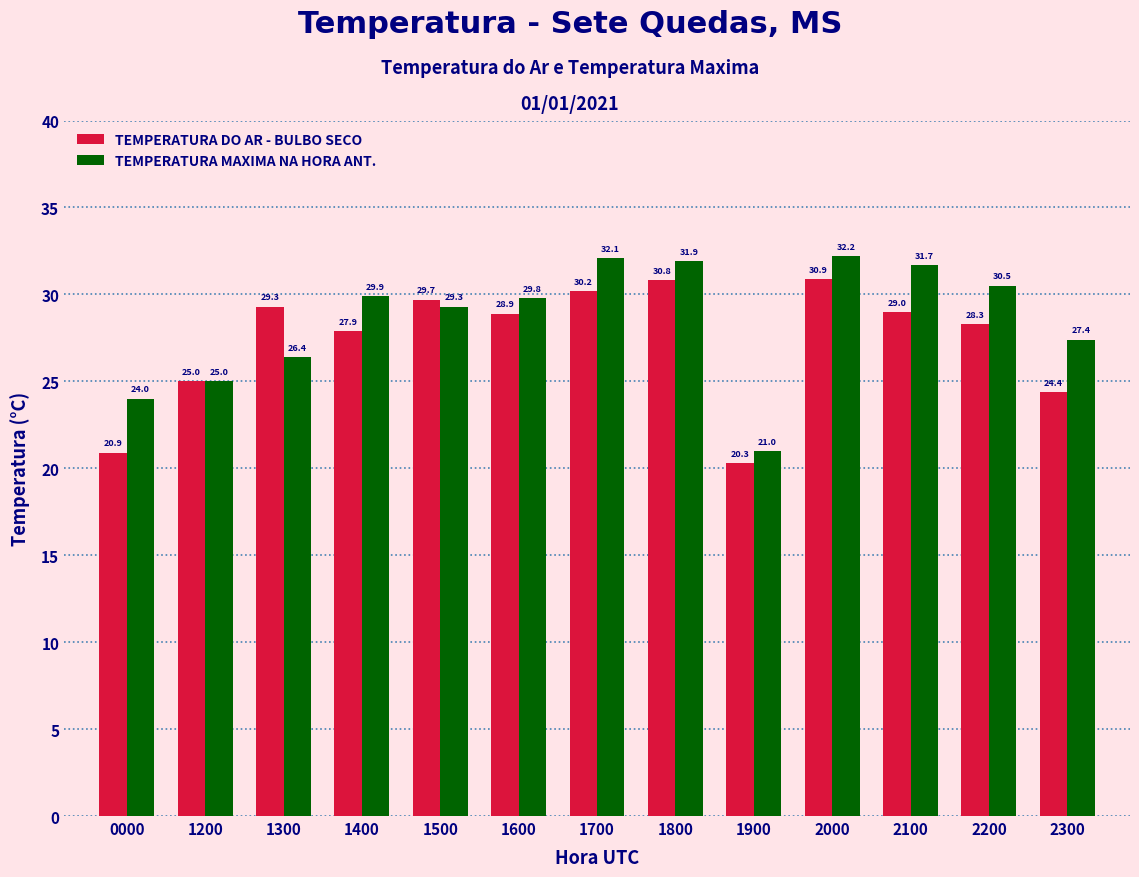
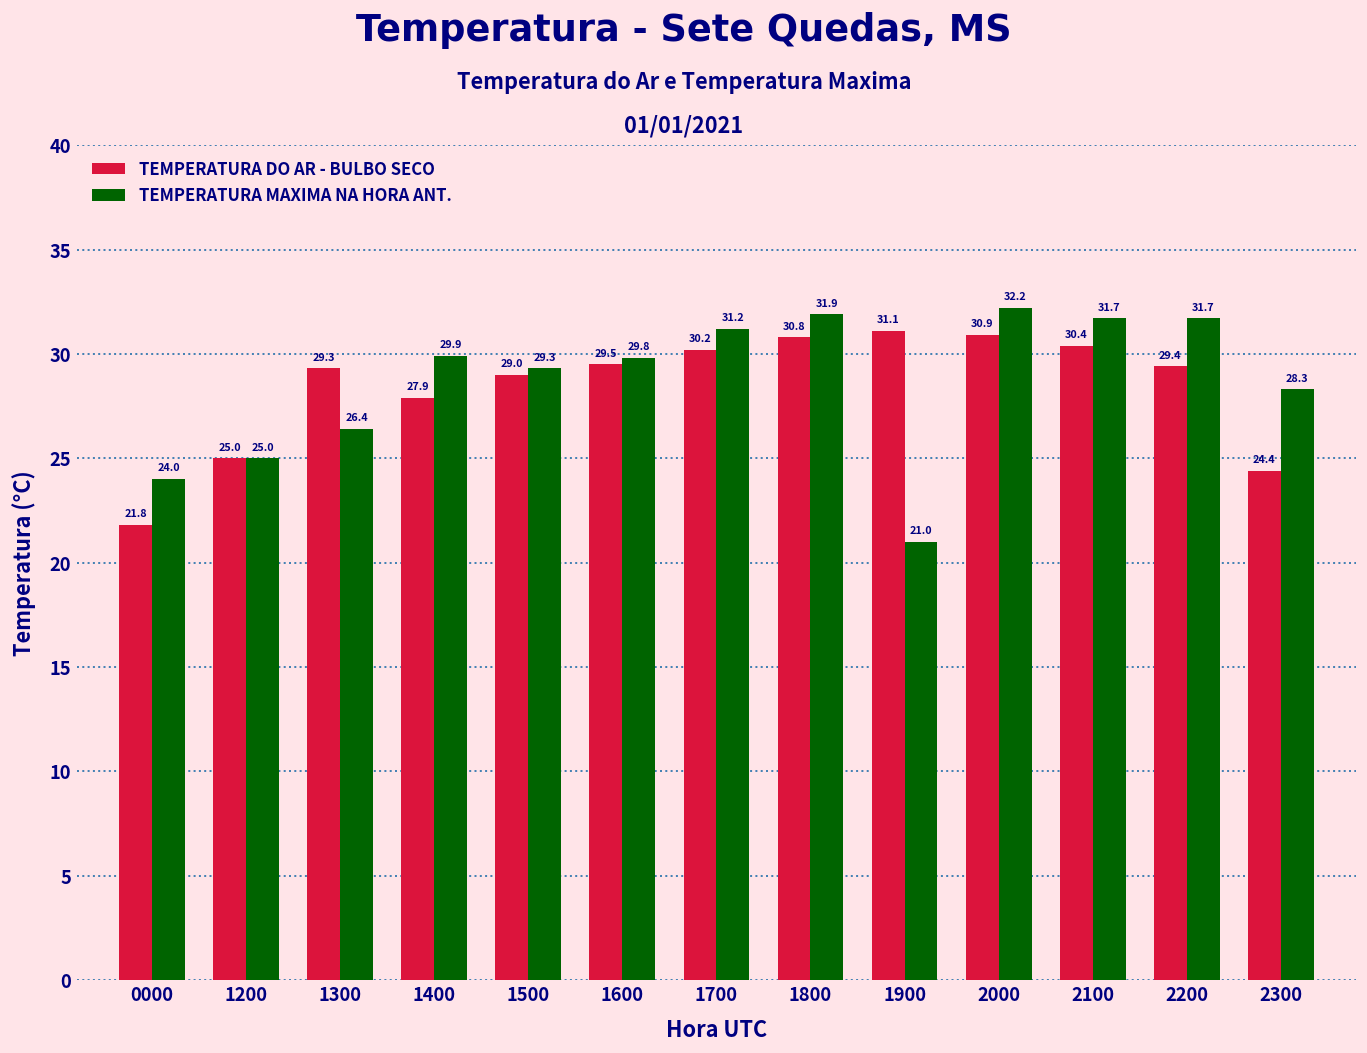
  {
    "TEMPERATURA DO AR - BULBO SECO": {
-     "0000": 20.9,
+     "0000": 21.8,
      "1200": 25.0,
      "1300": 29.3,
      "1400": 27.9,
-     "1500": 29.7,
-     "1600": 28.9,
+     "1500": 29.0,
+     "1600": 29.5,
      "1700": 30.2,
      "1800": 30.8,
-     "1900": 20.3,
+     "1900": 31.1,
      "2000": 30.9,
-     "2100": 29.0,
-     "2200": 28.3,
+     "2100": 30.4,
+     "2200": 29.4,
      "2300": 24.4
    },
    "TEMPERATURA MAXIMA NA HORA ANT.": {
      "0000": 24.0,
      "1200": 25.0,
      "1300": 26.4,
      "1400": 29.9,
      "1500": 29.3,
      "1600": 29.8,
-     "1700": 32.1,
+     "1700": 31.2,
      "1800": 31.9,
      "1900": 21.0,
      "2000": 32.2,
      "2100": 31.7,
-     "2200": 30.5,
-     "2300": 27.4
+     "2200": 31.7,
+     "2300": 28.3
    }
  }
